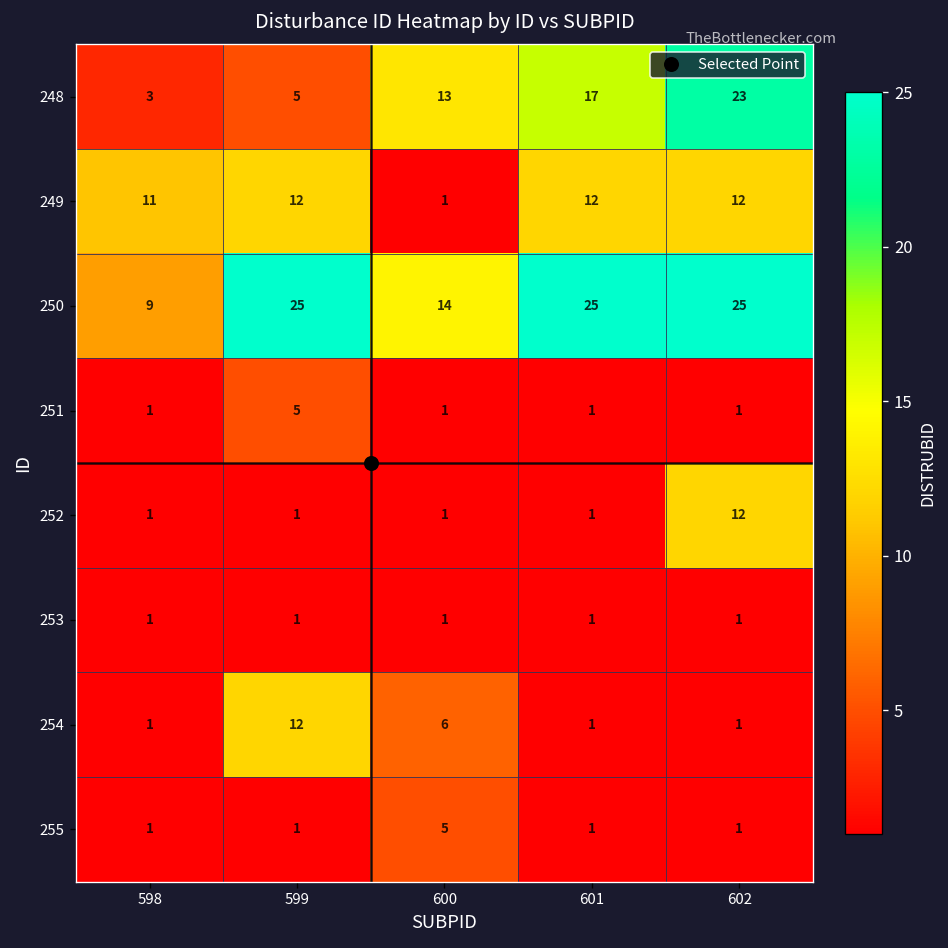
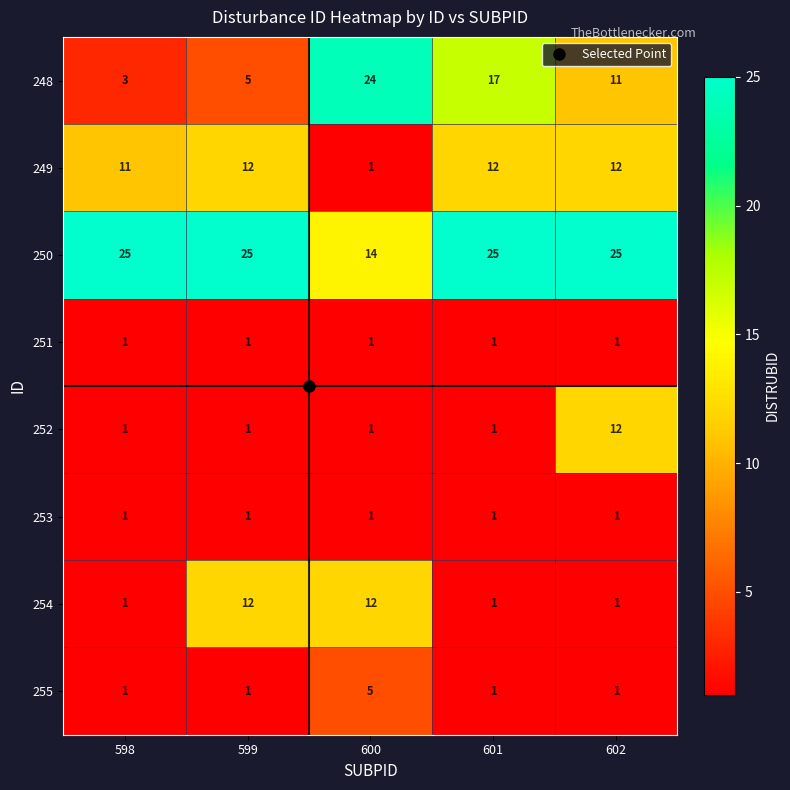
  {
    "248": {
      "598": 3,
      "599": 5,
-     "600": 13,
+     "600": 24,
      "601": 17,
-     "602": 23
+     "602": 11
    },
    "249": {
      "598": 11,
      "599": 12,
      "600": 1,
      "601": 12,
      "602": 12
    },
    "250": {
-     "598": 9,
+     "598": 25,
      "599": 25,
      "600": 14,
      "601": 25,
      "602": 25
    },
    "251": {
      "598": 1,
-     "599": 5,
+     "599": 1,
      "600": 1,
      "601": 1,
      "602": 1
    },
    "252": {
      "598": 1,
      "599": 1,
      "600": 1,
      "601": 1,
      "602": 12
    },
    "253": {
      "598": 1,
      "599": 1,
      "600": 1,
      "601": 1,
      "602": 1
    },
    "254": {
      "598": 1,
      "599": 12,
-     "600": 6,
+     "600": 12,
      "601": 1,
      "602": 1
    },
    "255": {
      "598": 1,
      "599": 1,
      "600": 5,
      "601": 1,
      "602": 1
    }
  }
